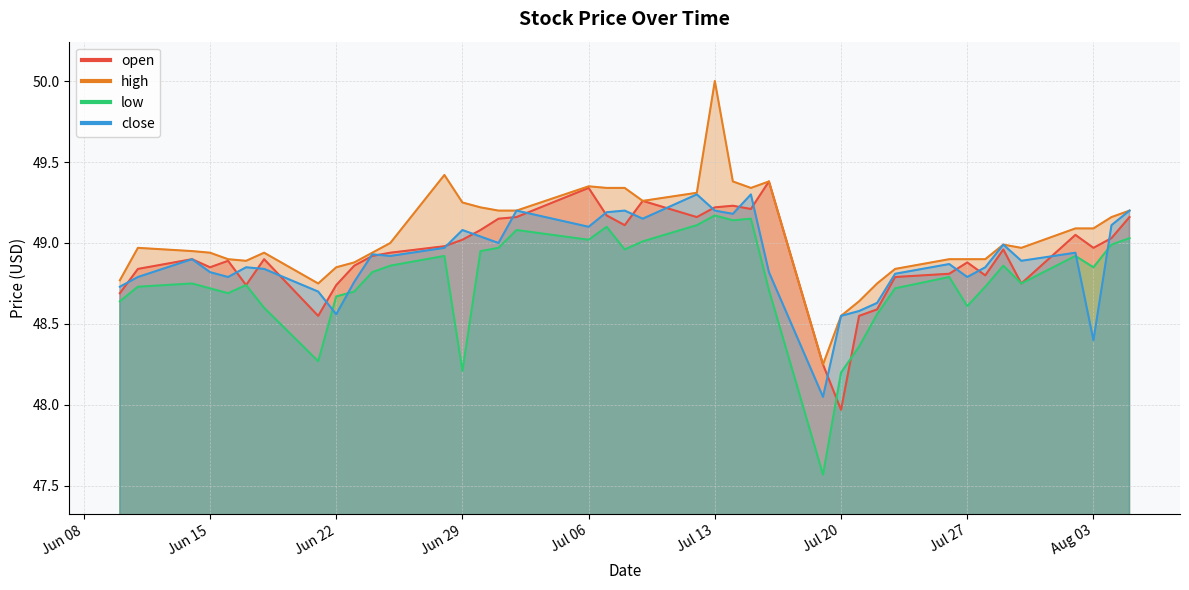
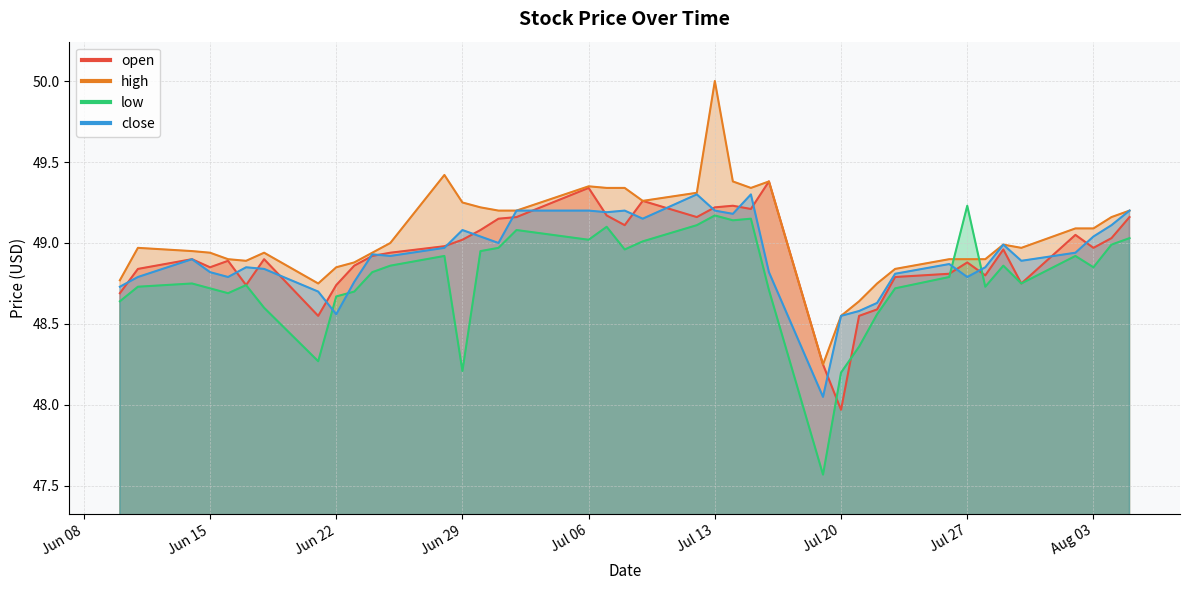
  {
    "low": {
      "Jun 15": 48.72,
      "Jun 22": 48.67,
      "Jun 29": 48.21,
      "Jul 06": 49.02,
      "Jul 13": 49.17,
      "Jul 20": 48.20,
-     "Jul 27": 48.61,
+     "Jul 27": 49.23,
      "Aug 03": 48.85
    },
    "close": {
      "Jun 15": 48.82,
      "Jun 22": 48.56,
      "Jun 29": 49.08,
-     "Jul 06": 49.1,
+     "Jul 06": 49.2,
      "Jul 13": 49.20,
      "Jul 27": 48.79,
-     "Aug 03": 48.40
+     "Aug 03": 49.04
    }
  }
